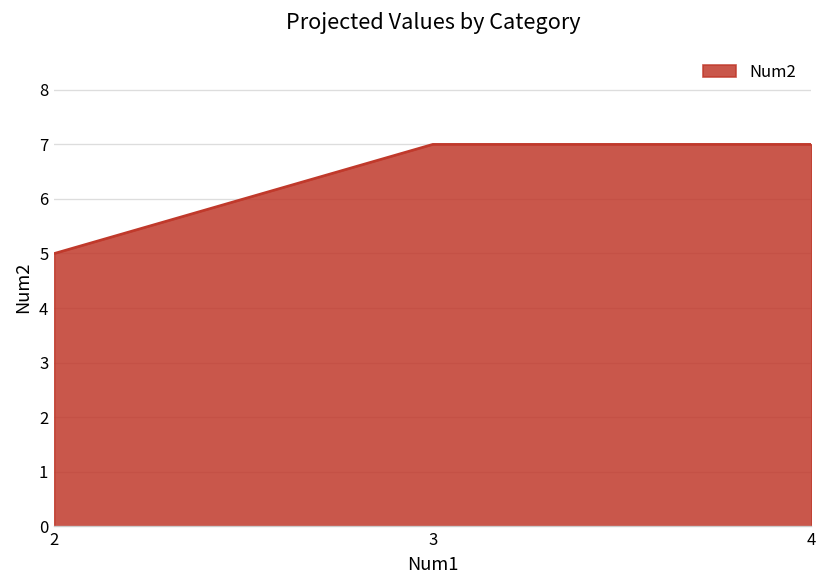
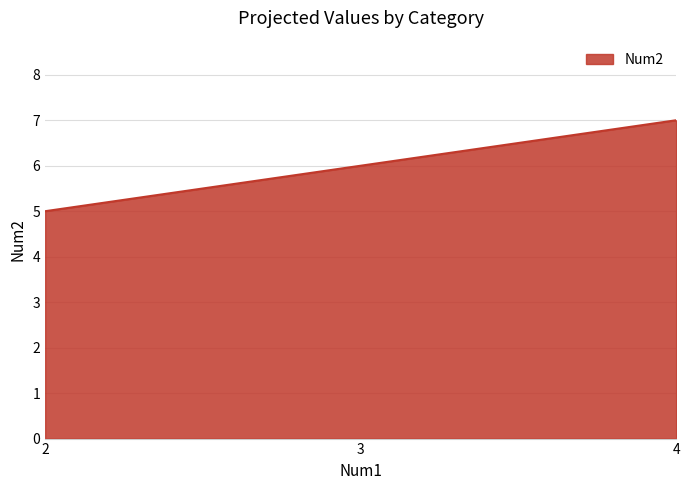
  {
    "2": 5,
-   "3": 7,
+   "3": 6,
    "4": 7
  }
